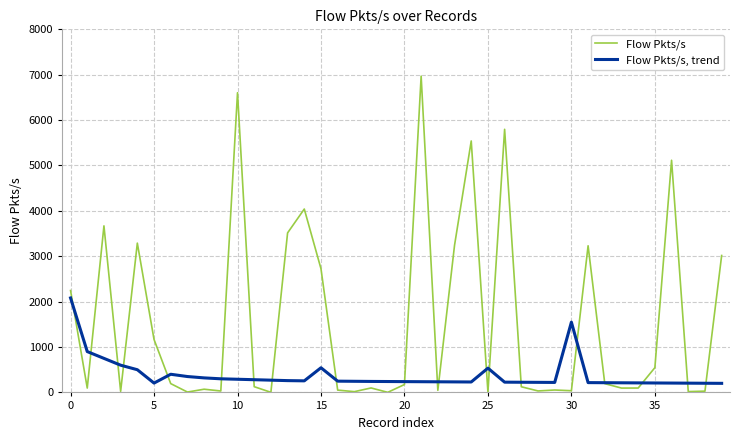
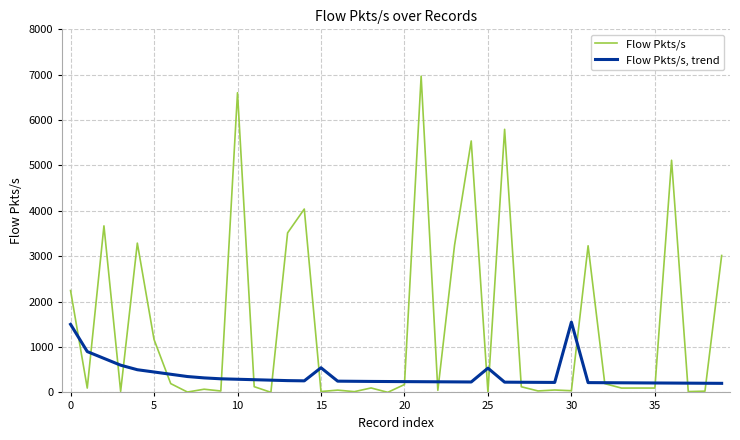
  {
    "Flow Pkts/s": {
      "0": 2200,
      "5": 1200,
      "10": 6600,
-     "15": 2700,
+     "15": 0,
      "20": 200,
      "25": 0,
      "30": 0,
-     "35": 500
+     "35": 100
    },
    "Flow Pkts/s, trend": {
-     "0": 2100,
-     "5": 200,
+     "0": 1500,
+     "5": 500,
      "10": 300,
      "15": 500,
      "20": 200,
      "25": 500,
      "30": 1500,
      "35": 200
    }
  }
